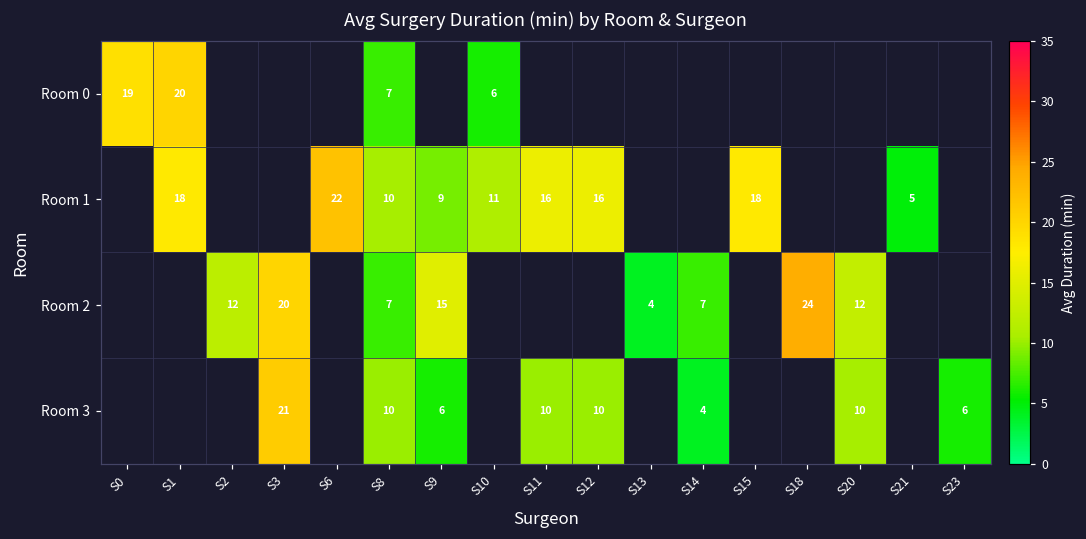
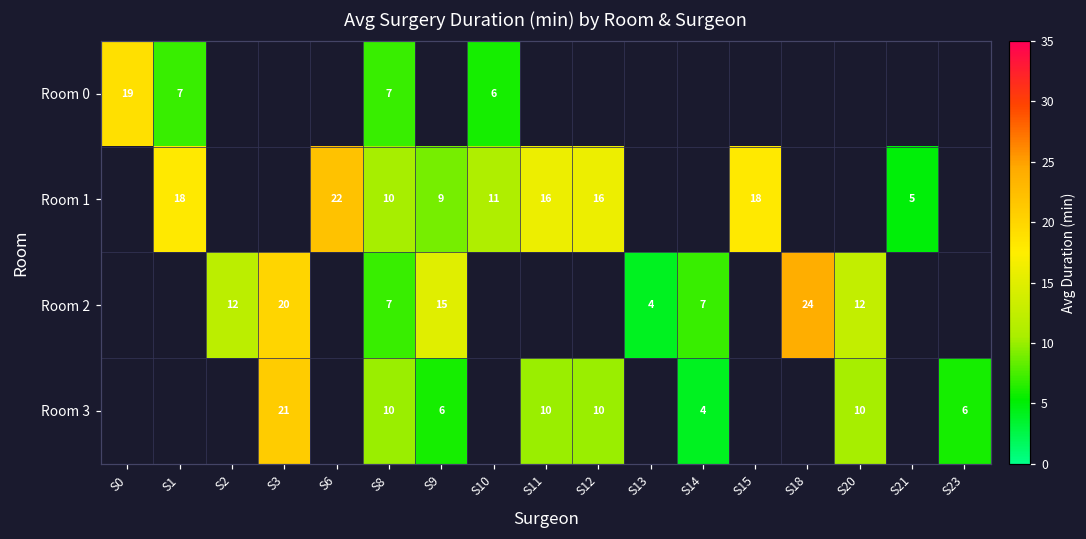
  {
    "Room 0": {
      "S0": 19,
-     "S1": 20,
+     "S1": 7,
      "S8": 7,
      "S10": 6
    },
    "Room 1": {
      "S1": 18,
      "S6": 22,
      "S8": 10,
      "S9": 9,
      "S10": 11,
      "S11": 16,
      "S12": 16,
      "S15": 18,
      "S21": 5
    },
    "Room 2": {
      "S2": 12,
      "S3": 20,
      "S8": 7,
      "S9": 15,
      "S13": 4,
      "S14": 7,
      "S18": 24,
      "S20": 12
    },
    "Room 3": {
      "S3": 21,
      "S8": 10,
      "S9": 6,
      "S11": 10,
      "S12": 10,
      "S14": 4,
      "S20": 10,
      "S23": 6
    }
  }
